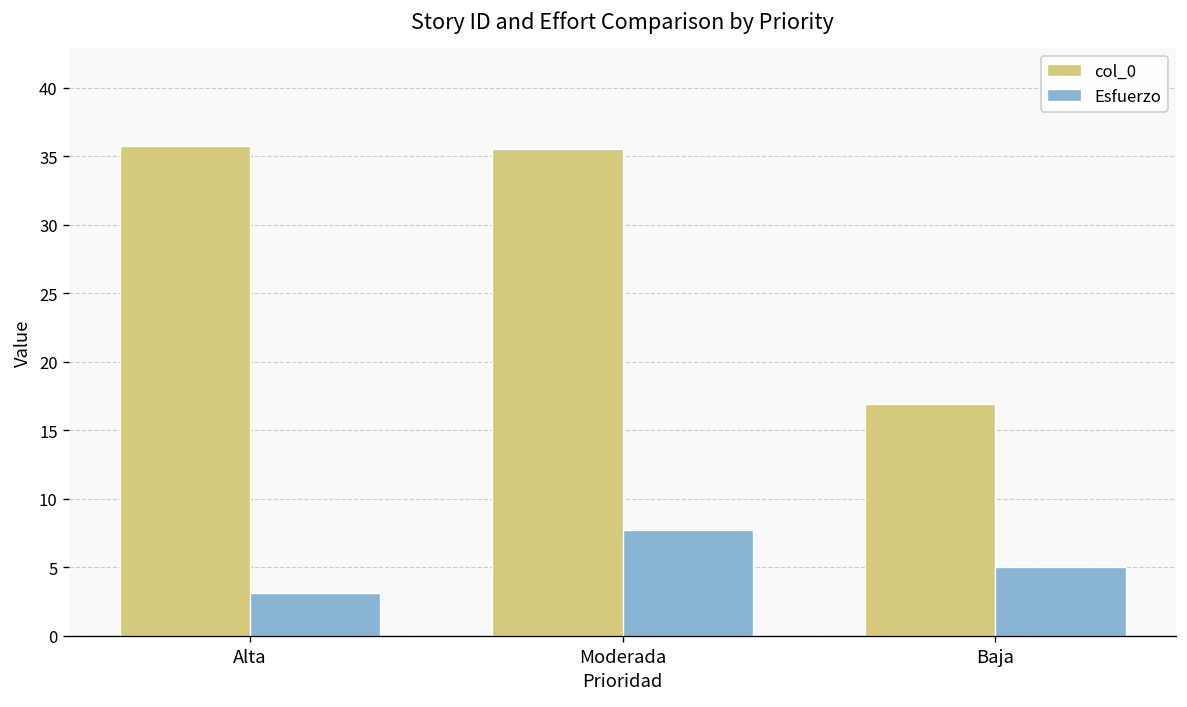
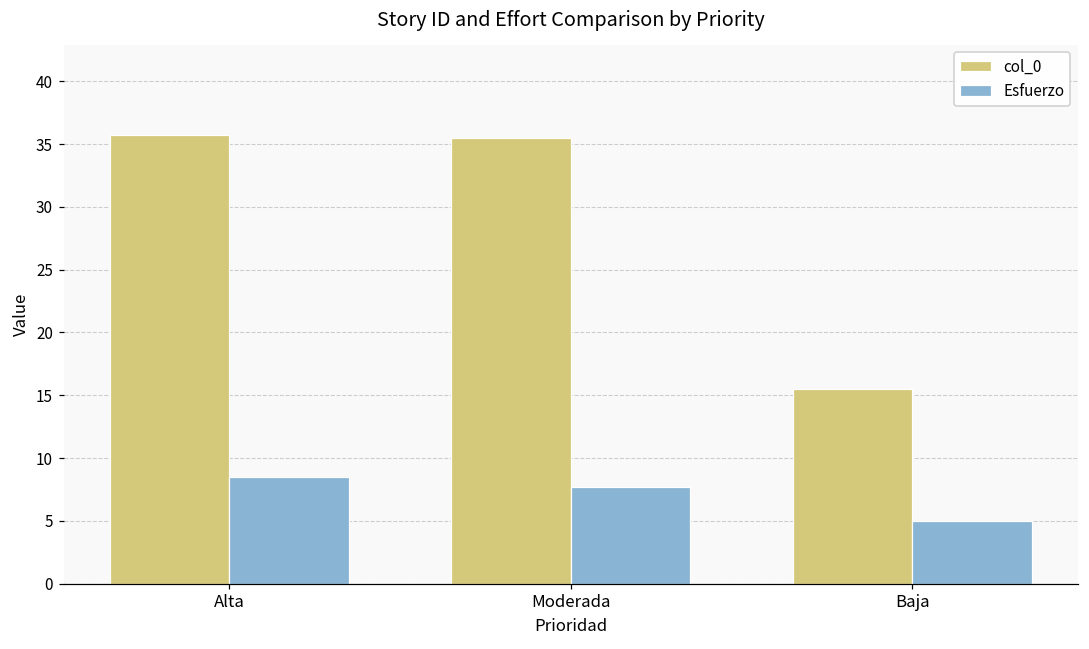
  {
    "col_0": {
      "Alta": 35.8,
      "Moderada": 35.5,
-     "Baja": 16.9
+     "Baja": 15.5
    },
    "Esfuerzo": {
-     "Alta": 3.1,
+     "Alta": 8.5,
      "Moderada": 7.7,
      "Baja": 5.0
    }
  }
